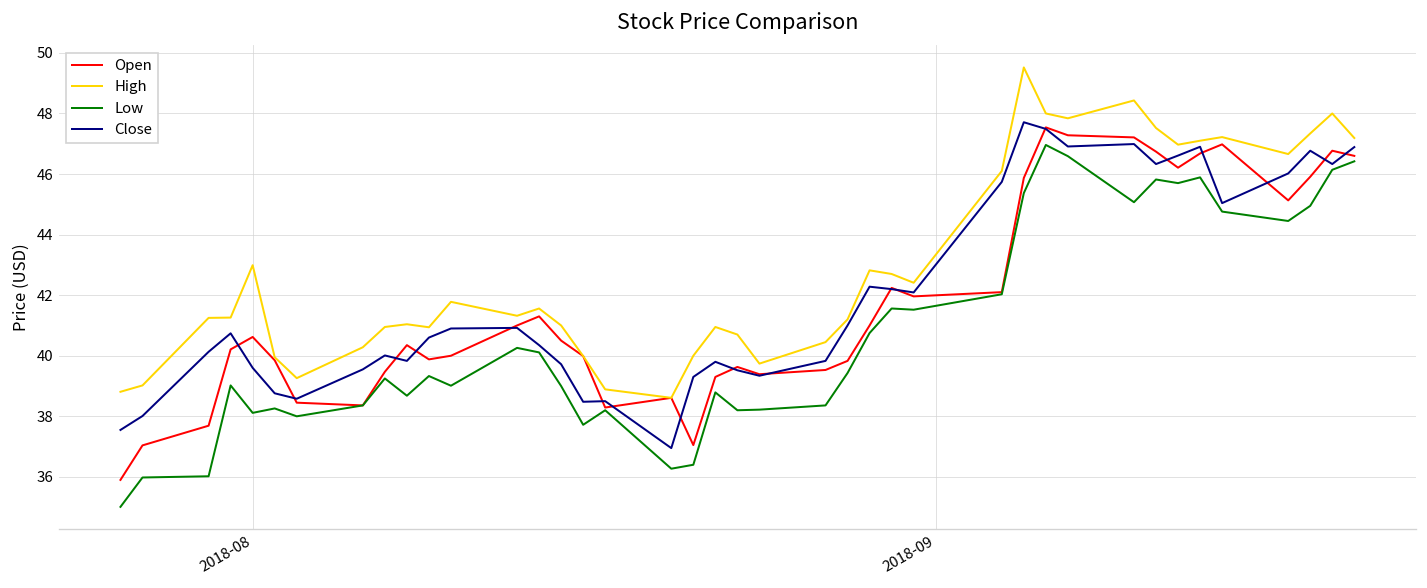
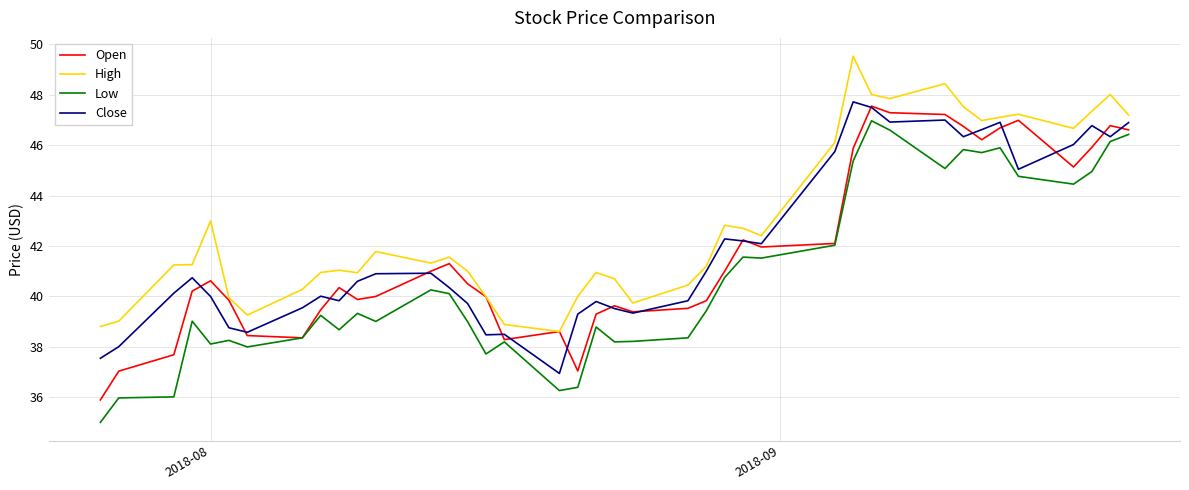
  {
    "Open": {
      "2018-08": 40.6
    },
    "High": {
      "2018-08": 43.0
    },
    "Low": {
      "2018-08": 38.1
    },
    "Close": {
-     "2018-08": 39.6
+     "2018-08": 40.0
    }
  }
